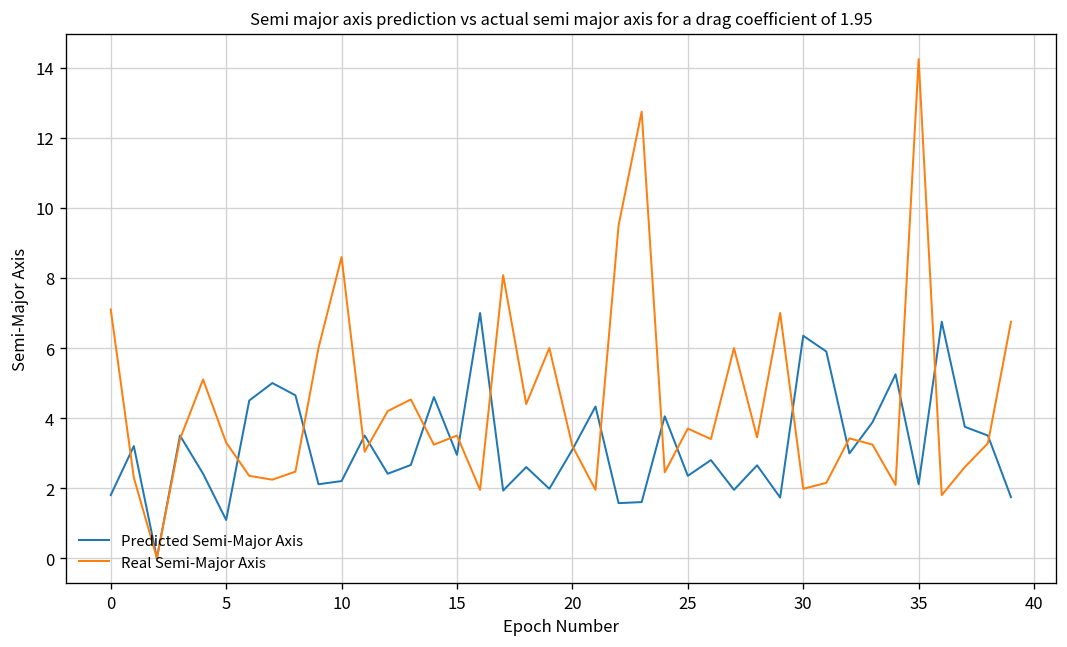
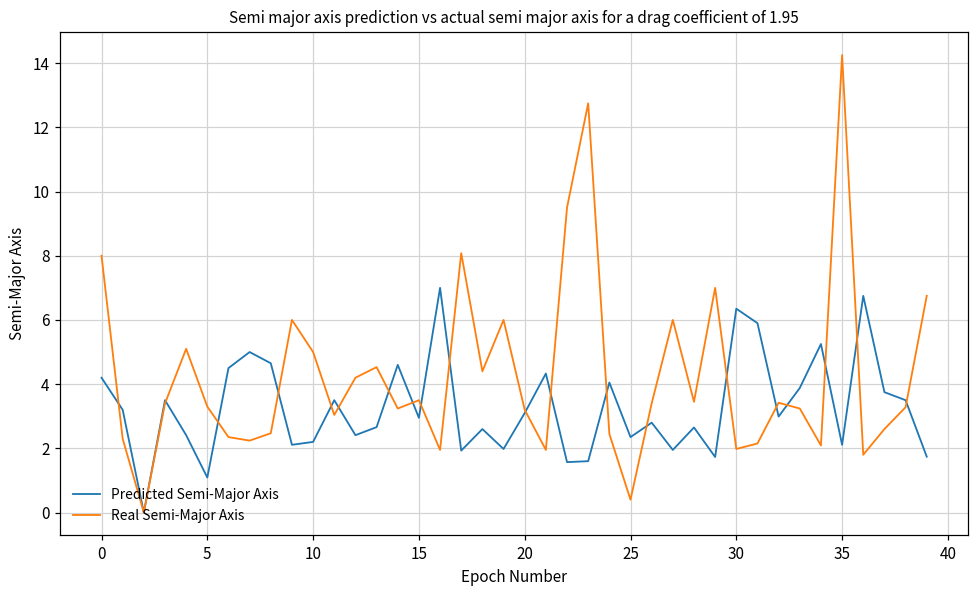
  {
    "Predicted Semi-Major Axis": {
-     "0": 1.8,
+     "0": 4.2,
      "5": 1.1,
      "10": 2.2,
      "15": 3.0,
      "20": 3.1,
      "25": 2.4,
      "30": 6.4,
      "35": 2.1
    },
    "Real Semi-Major Axis": {
-     "0": 7.1,
+     "0": 8.0,
      "5": 3.3,
-     "10": 8.6,
+     "10": 5.0,
      "15": 3.5,
      "20": 3.2,
-     "25": 3.7,
+     "25": 0.4,
      "30": 2.0,
      "35": 14.3
    }
  }
